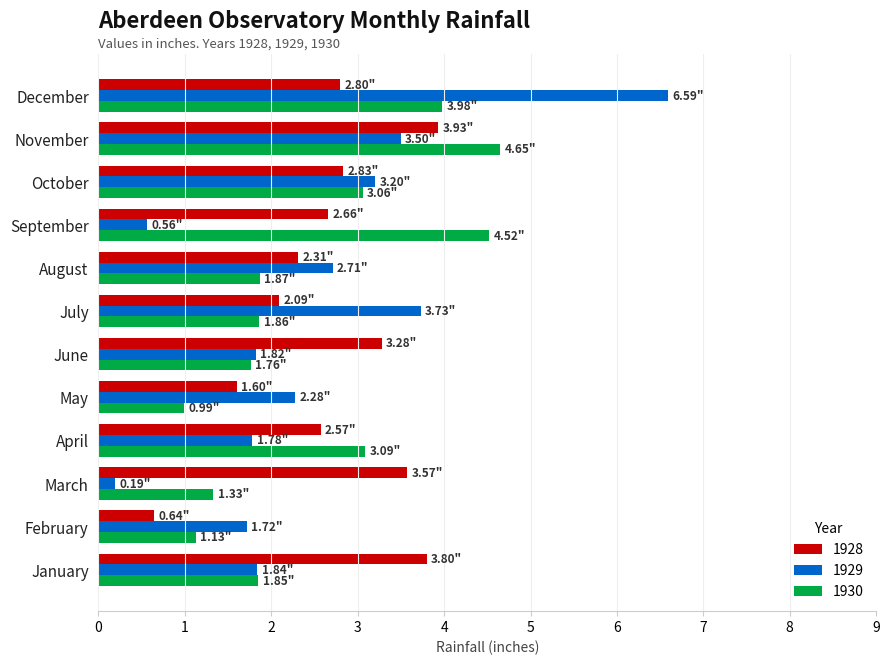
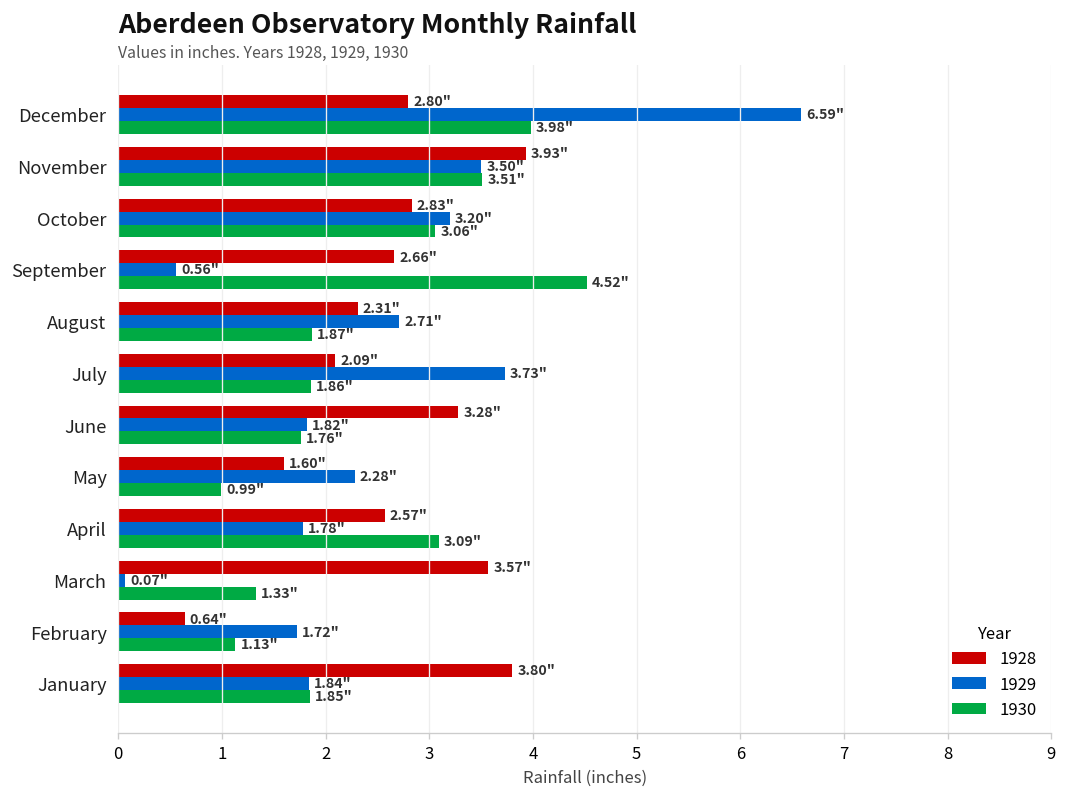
  {
    "1928": {
      "December": "2.80\"",
      "November": "3.93\"",
      "October": "2.83\"",
      "September": "2.66\"",
      "August": "2.31\"",
      "July": "2.09\"",
      "June": "3.28\"",
      "May": "1.60\"",
      "April": "2.57\"",
      "March": "3.57\"",
      "February": "0.64\"",
      "January": "3.80\""
    },
    "1929": {
      "December": "6.59\"",
      "October": "3.20\"",
      "September": "0.56\"",
      "August": "2.71\"",
      "July": "3.73\"",
      "June": "1.82\"",
      "May": "2.28\"",
      "April": "1.78\"",
-     "March": "0.19\"",
+     "March": "0.07\"",
      "February": "1.72\""
    },
    "1930": {
      "December": "3.98\"",
-     "November": "4.65\"",
+     "November": "3.51\"",
      "October": "3.06\"",
      "September": "4.52\"",
      "August": "1.87\"",
      "July": "1.86\"",
      "June": "1.76\"",
      "May": "0.99\"",
      "April": "3.09\"",
      "March": "1.33\"",
      "February": "1.13\""
    }
  }
